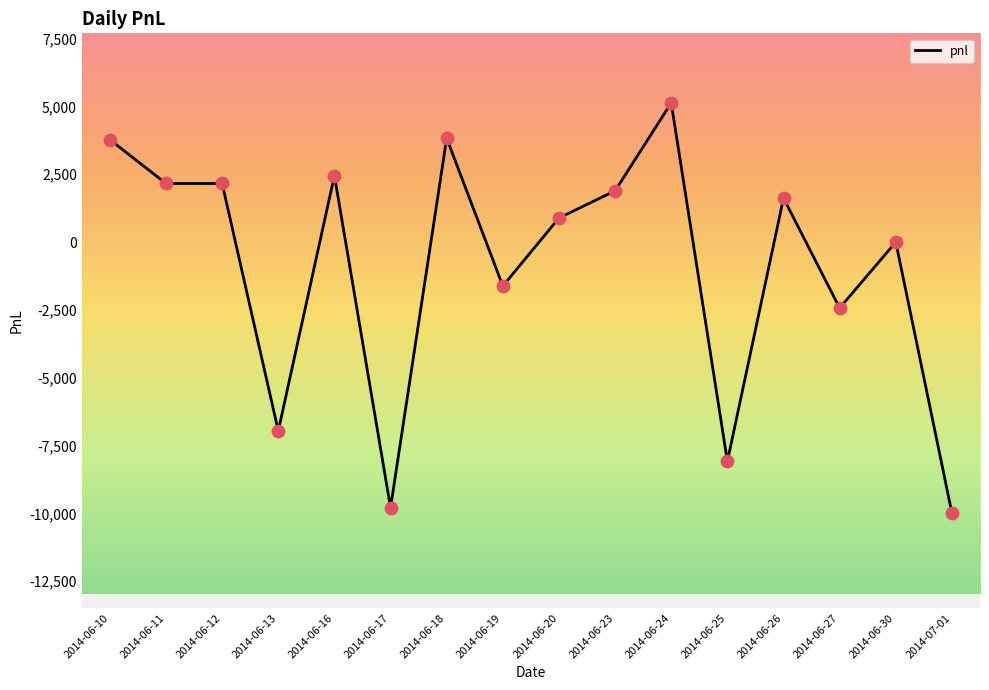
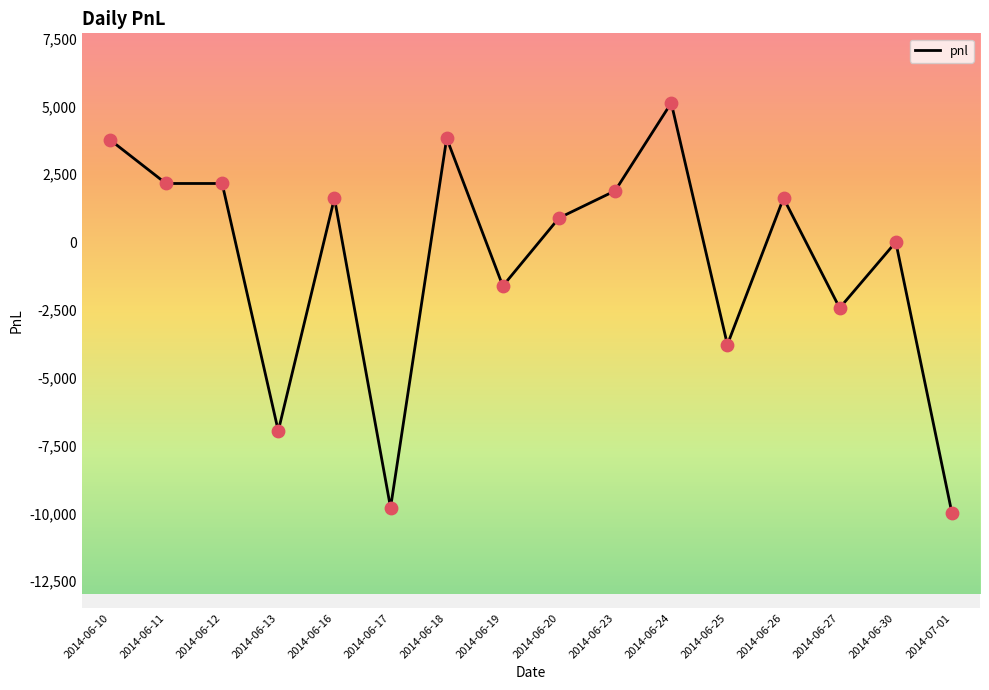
  {
    "2014-06-10": "3,800",
    "2014-06-11": "2,200",
    "2014-06-12": "2,200",
    "2014-06-13": "-7,000",
-   "2014-06-16": "2,500",
+   "2014-06-16": "1,600",
    "2014-06-17": "-9,800",
    "2014-06-18": "3,800",
    "2014-06-19": "-1,600",
    "2014-06-20": "900",
    "2014-06-23": "1,900",
    "2014-06-24": "5,100",
-   "2014-06-25": "-8,100",
+   "2014-06-25": "-3,800",
    "2014-06-26": "1,600",
    "2014-06-27": "-2,400",
    "2014-06-30": "0",
    "2014-07-01": "-10,000"
  }
